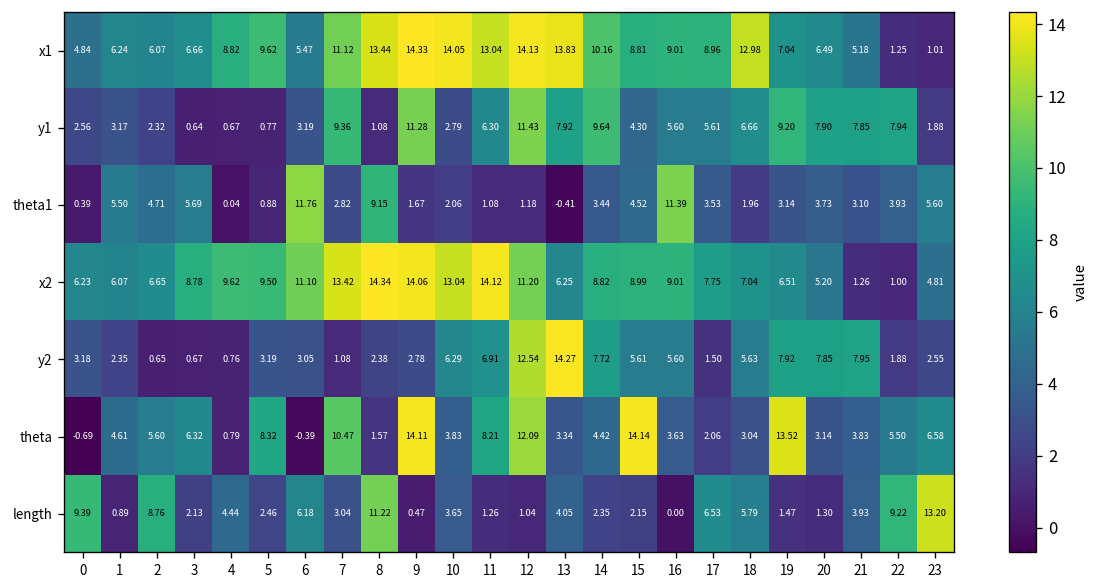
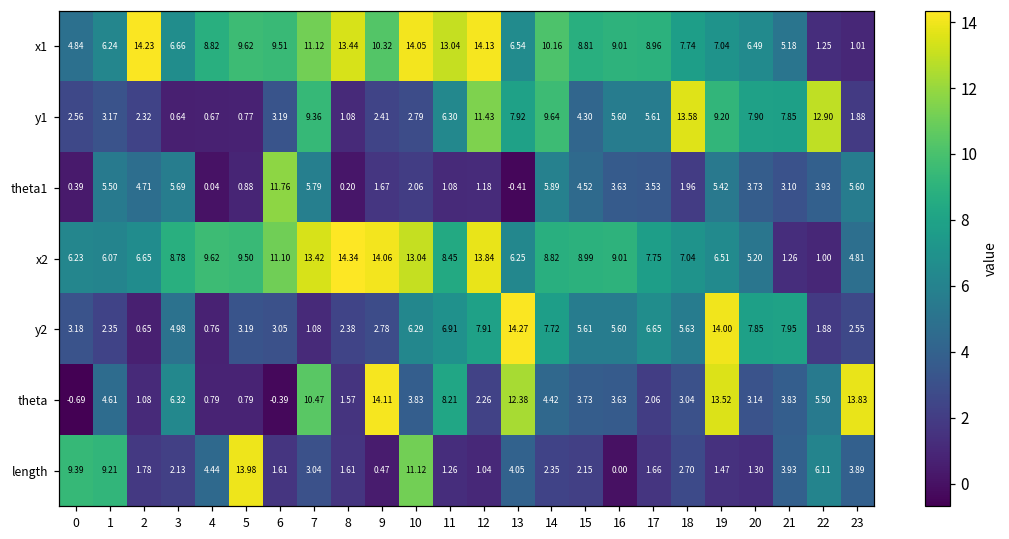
  {
    "x1": {
      "0": 4.84,
      "1": 6.24,
-     "2": 6.07,
+     "2": 14.23,
      "3": 6.66,
      "4": 8.82,
      "5": 9.62,
-     "6": 5.47,
+     "6": 9.51,
      "7": 11.12,
      "8": 13.44,
-     "9": 14.33,
+     "9": 10.32,
      "10": 14.05,
      "11": 13.04,
      "12": 14.13,
-     "13": 13.83,
+     "13": 6.54,
      "14": 10.16,
      "15": 8.81,
      "16": 9.01,
      "17": 8.96,
-     "18": 12.98,
+     "18": 7.74,
      "19": 7.04,
      "20": 6.49,
      "21": 5.18,
      "22": 1.25,
      "23": 1.01
    },
    "y1": {
      "0": 2.56,
      "1": 3.17,
      "2": 2.32,
      "3": 0.64,
      "4": 0.67,
      "5": 0.77,
      "6": 3.19,
      "7": 9.36,
      "8": 1.08,
-     "9": 11.28,
+     "9": 2.41,
      "10": 2.79,
      "11": 6.30,
      "12": 11.43,
      "13": 7.92,
      "14": 9.64,
      "15": 4.30,
      "16": 5.60,
      "17": 5.61,
-     "18": 6.66,
+     "18": 13.58,
      "19": 9.20,
      "20": 7.90,
      "21": 7.85,
-     "22": 7.94,
+     "22": 12.90,
      "23": 1.88
    },
    "theta1": {
      "0": 0.39,
      "1": 5.50,
      "2": 4.71,
      "3": 5.69,
      "4": 0.04,
      "5": 0.88,
      "6": 11.76,
-     "7": 2.82,
-     "8": 9.15,
+     "7": 5.79,
+     "8": 0.20,
      "9": 1.67,
      "10": 2.06,
      "11": 1.08,
      "12": 1.18,
      "13": -0.41,
-     "14": 3.44,
+     "14": 5.89,
      "15": 4.52,
-     "16": 11.39,
+     "16": 3.63,
      "17": 3.53,
      "18": 1.96,
-     "19": 3.14,
+     "19": 5.42,
      "20": 3.73,
      "21": 3.10,
      "22": 3.93,
      "23": 5.60
    },
    "x2": {
      "0": 6.23,
      "1": 6.07,
      "2": 6.65,
      "3": 8.78,
      "4": 9.62,
      "5": 9.50,
      "6": 11.10,
      "7": 13.42,
      "8": 14.34,
      "9": 14.06,
      "10": 13.04,
-     "11": 14.12,
-     "12": 11.20,
+     "11": 8.45,
+     "12": 13.84,
      "13": 6.25,
      "14": 8.82,
      "15": 8.99,
      "16": 9.01,
      "17": 7.75,
      "18": 7.04,
      "19": 6.51,
      "20": 5.20,
      "21": 1.26,
      "22": 1.00,
      "23": 4.81
    },
    "y2": {
      "0": 3.18,
      "1": 2.35,
      "2": 0.65,
-     "3": 0.67,
+     "3": 4.98,
      "4": 0.76,
      "5": 3.19,
      "6": 3.05,
      "7": 1.08,
      "8": 2.38,
      "9": 2.78,
      "10": 6.29,
      "11": 6.91,
-     "12": 12.54,
+     "12": 7.91,
      "13": 14.27,
      "14": 7.72,
      "15": 5.61,
      "16": 5.60,
-     "17": 1.50,
+     "17": 6.65,
      "18": 5.63,
-     "19": 7.92,
+     "19": 14.00,
      "20": 7.85,
      "21": 7.95,
      "22": 1.88,
      "23": 2.55
    },
    "theta": {
      "0": -0.69,
      "1": 4.61,
-     "2": 5.60,
+     "2": 1.08,
      "3": 6.32,
      "4": 0.79,
-     "5": 8.32,
+     "5": 0.79,
      "6": -0.39,
      "7": 10.47,
      "8": 1.57,
      "9": 14.11,
      "10": 3.83,
      "11": 8.21,
-     "12": 12.09,
-     "13": 3.34,
+     "12": 2.26,
+     "13": 12.38,
      "14": 4.42,
-     "15": 14.14,
+     "15": 3.73,
      "16": 3.63,
      "17": 2.06,
      "18": 3.04,
      "19": 13.52,
      "20": 3.14,
      "21": 3.83,
      "22": 5.50,
-     "23": 6.58
+     "23": 13.83
    },
    "length": {
      "0": 9.39,
-     "1": 0.89,
-     "2": 8.76,
+     "1": 9.21,
+     "2": 1.78,
      "3": 2.13,
      "4": 4.44,
-     "5": 2.46,
-     "6": 6.18,
+     "5": 13.98,
+     "6": 1.61,
      "7": 3.04,
-     "8": 11.22,
+     "8": 1.61,
      "9": 0.47,
-     "10": 3.65,
+     "10": 11.12,
      "11": 1.26,
      "12": 1.04,
      "13": 4.05,
      "14": 2.35,
      "15": 2.15,
      "16": 0.00,
-     "17": 6.53,
-     "18": 5.79,
+     "17": 1.66,
+     "18": 2.70,
      "19": 1.47,
      "20": 1.30,
      "21": 3.93,
-     "22": 9.22,
-     "23": 13.20
+     "22": 6.11,
+     "23": 3.89
    }
  }
